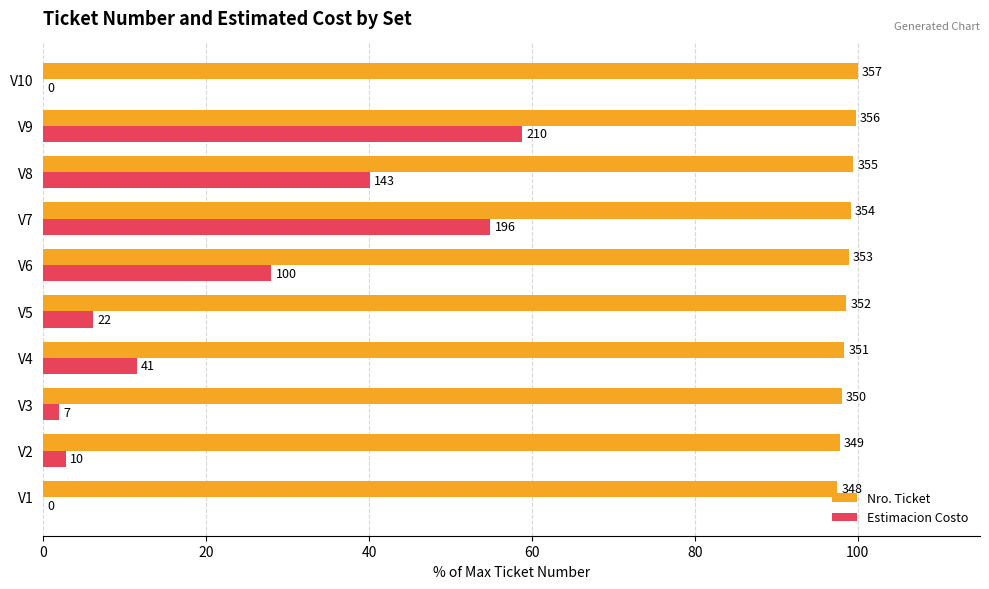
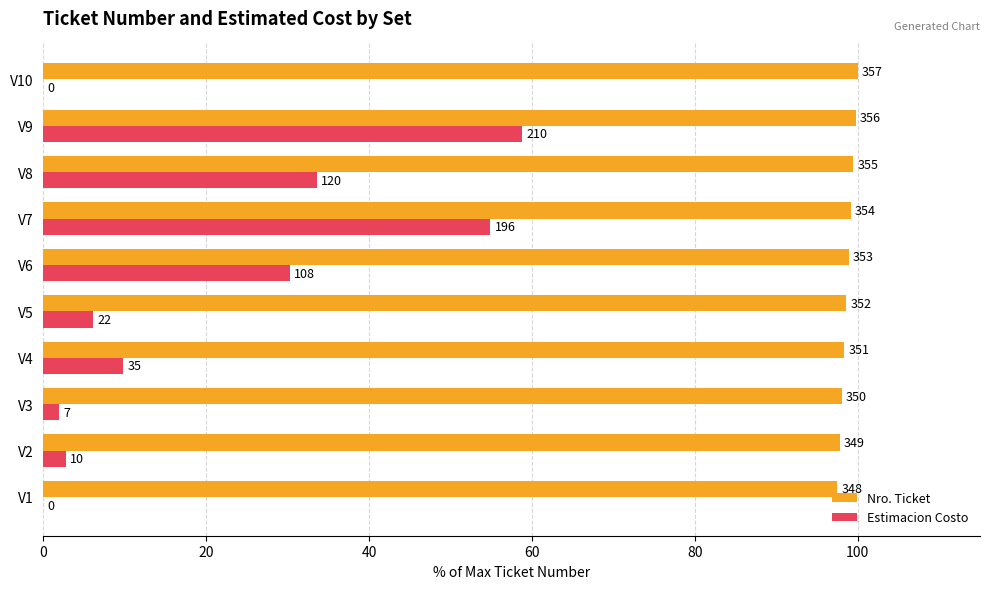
  {
    "Estimacion Costo": {
      "V10": 0,
-     "V8": 143,
-     "V6": 100,
-     "V4": 41,
+     "V8": 120,
+     "V6": 108,
+     "V4": 35,
      "V1": 0
    }
  }
